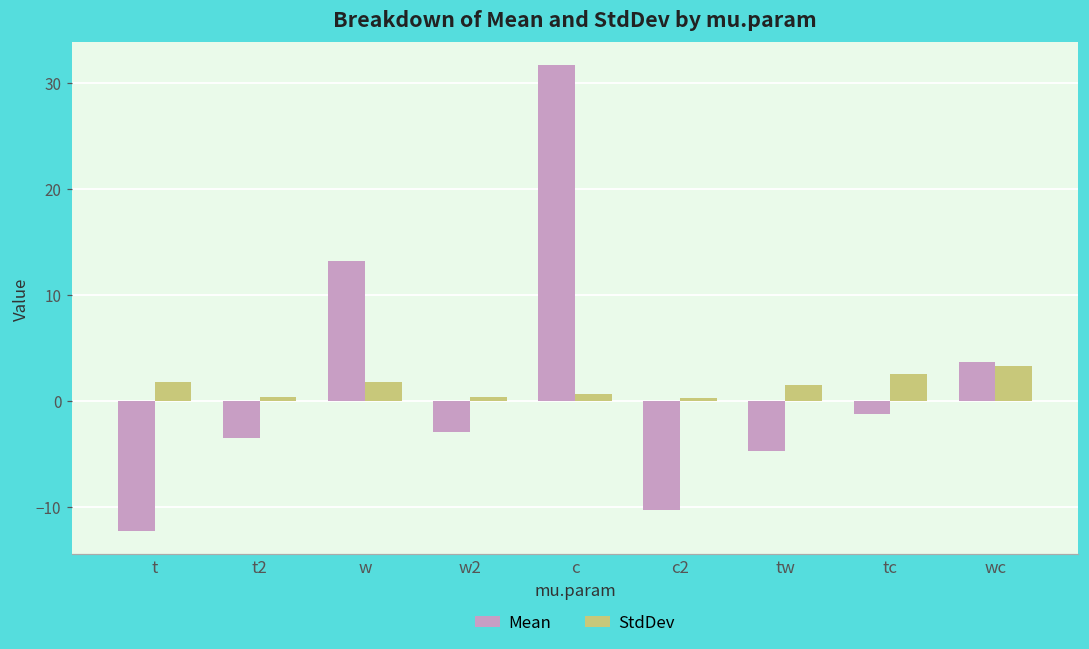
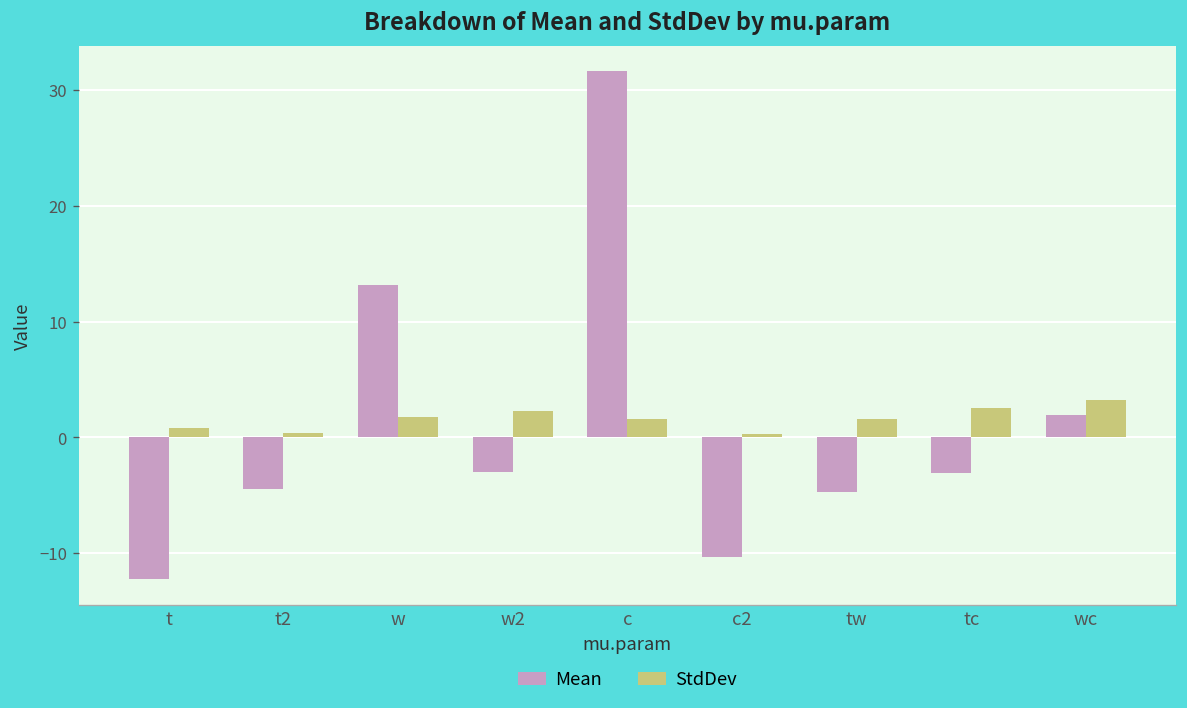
  {
    "Mean": {
      "t": -12,
-     "t2": -3.5,
+     "t2": -4.5,
      "w": 13,
      "w2": -3,
      "c": 32,
      "c2": -10,
      "tw": -5,
-     "tc": -1,
-     "wc": 4
+     "tc": -3,
+     "wc": 2
    },
    "StdDev": {
-     "t": 2,
+     "t": 1,
      "t2": 0,
      "w": 2,
-     "w2": 0,
-     "c": 1,
+     "w2": 2,
+     "c": 2,
      "c2": 0,
      "tw": 2,
      "tc": 3,
      "wc": 3
    }
  }
